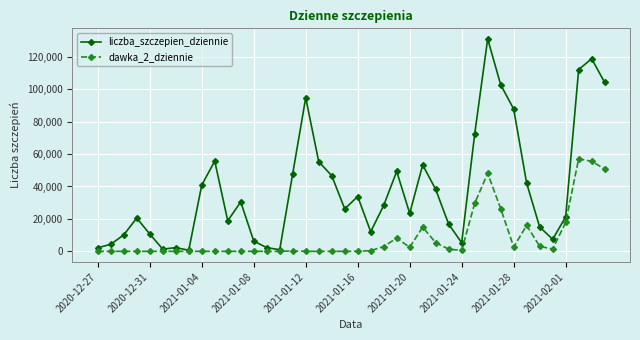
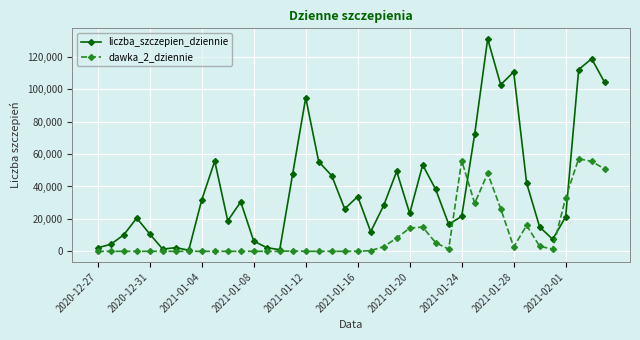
  {
    "liczba_szczepien_dziennie": {
      "2020-12-27": "2,000",
      "2020-12-31": "11,000",
-     "2021-01-04": "41,000",
+     "2021-01-04": "32,000",
      "2021-01-08": "6,000",
      "2021-01-12": "95,000",
      "2021-01-16": "34,000",
      "2021-01-20": "23,000",
-     "2021-01-24": "5,000",
-     "2021-01-28": "88,000",
+     "2021-01-24": "22,000",
+     "2021-01-28": "111,000",
      "2021-02-01": "21,000"
    },
    "dawka_2_dziennie": {
      "2020-12-27": "0",
      "2020-12-31": "0",
      "2021-01-04": "0",
      "2021-01-08": "0",
      "2021-01-12": "0",
      "2021-01-16": "0",
-     "2021-01-20": "2,000",
-     "2021-01-24": "1,000",
+     "2021-01-20": "14,000",
+     "2021-01-24": "56,000",
      "2021-01-28": "3,000",
-     "2021-02-01": "18,000"
+     "2021-02-01": "33,000"
    }
  }
